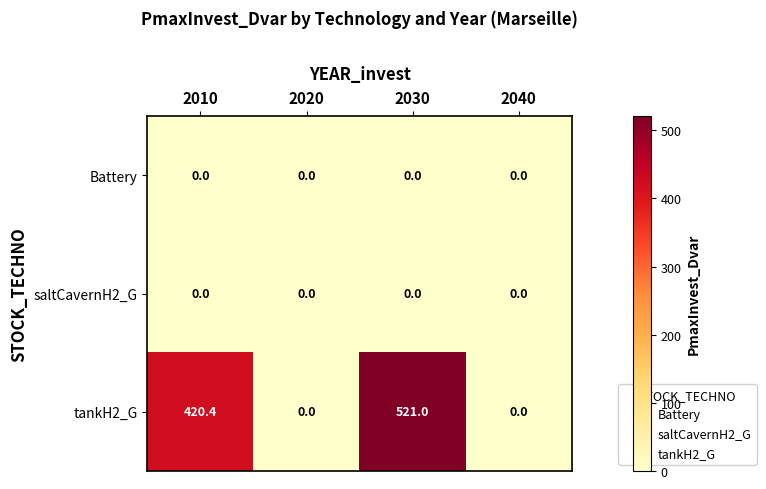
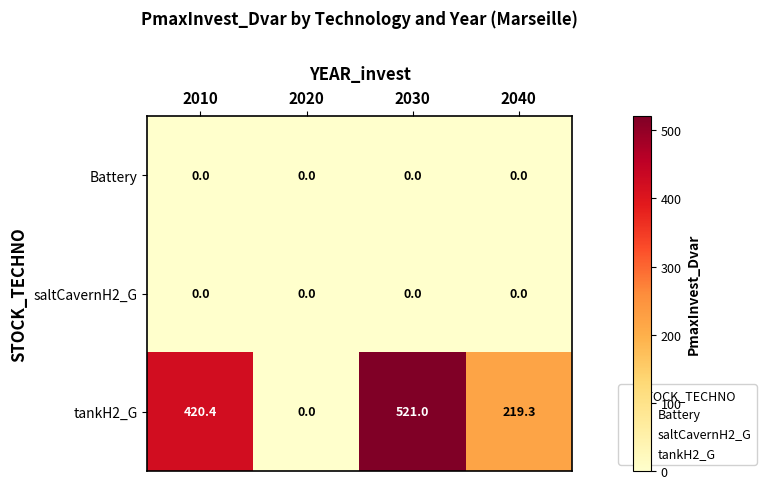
  {
    "Battery": {
      "2010": 0.0,
      "2020": 0.0,
      "2030": 0.0,
      "2040": 0.0
    },
    "saltCavernH2_G": {
      "2010": 0.0,
      "2020": 0.0,
      "2030": 0.0,
      "2040": 0.0
    },
    "tankH2_G": {
      "2010": 420.4,
      "2020": 0.0,
      "2030": 521.0,
-     "2040": 0.0
+     "2040": 219.3
    }
  }
